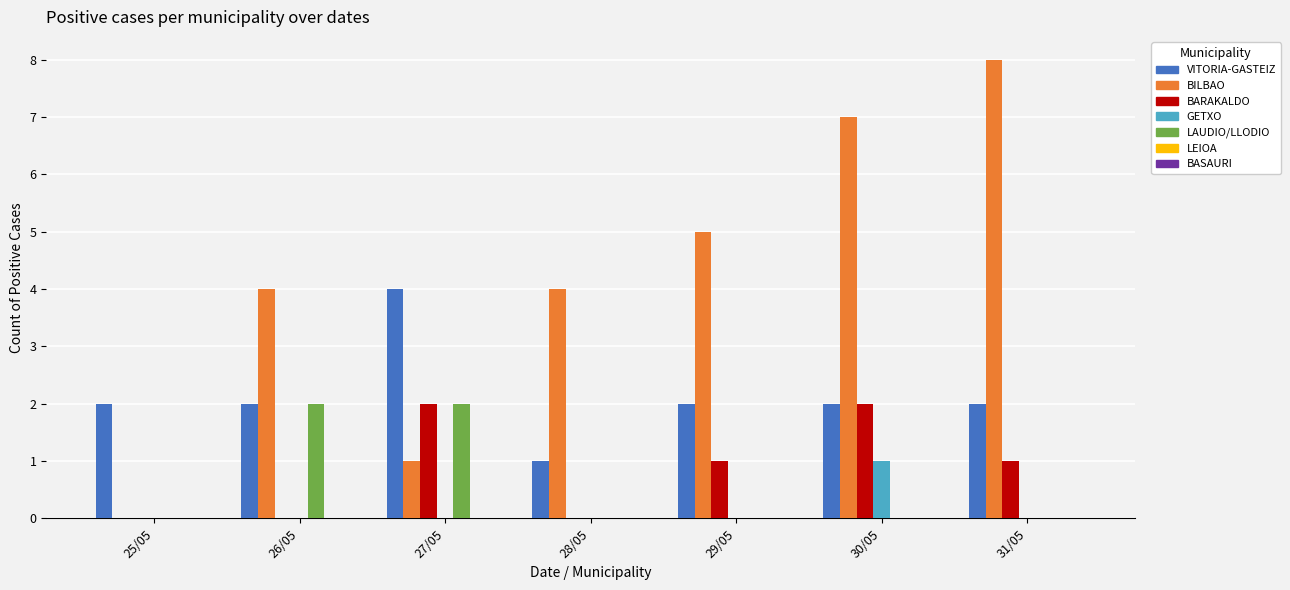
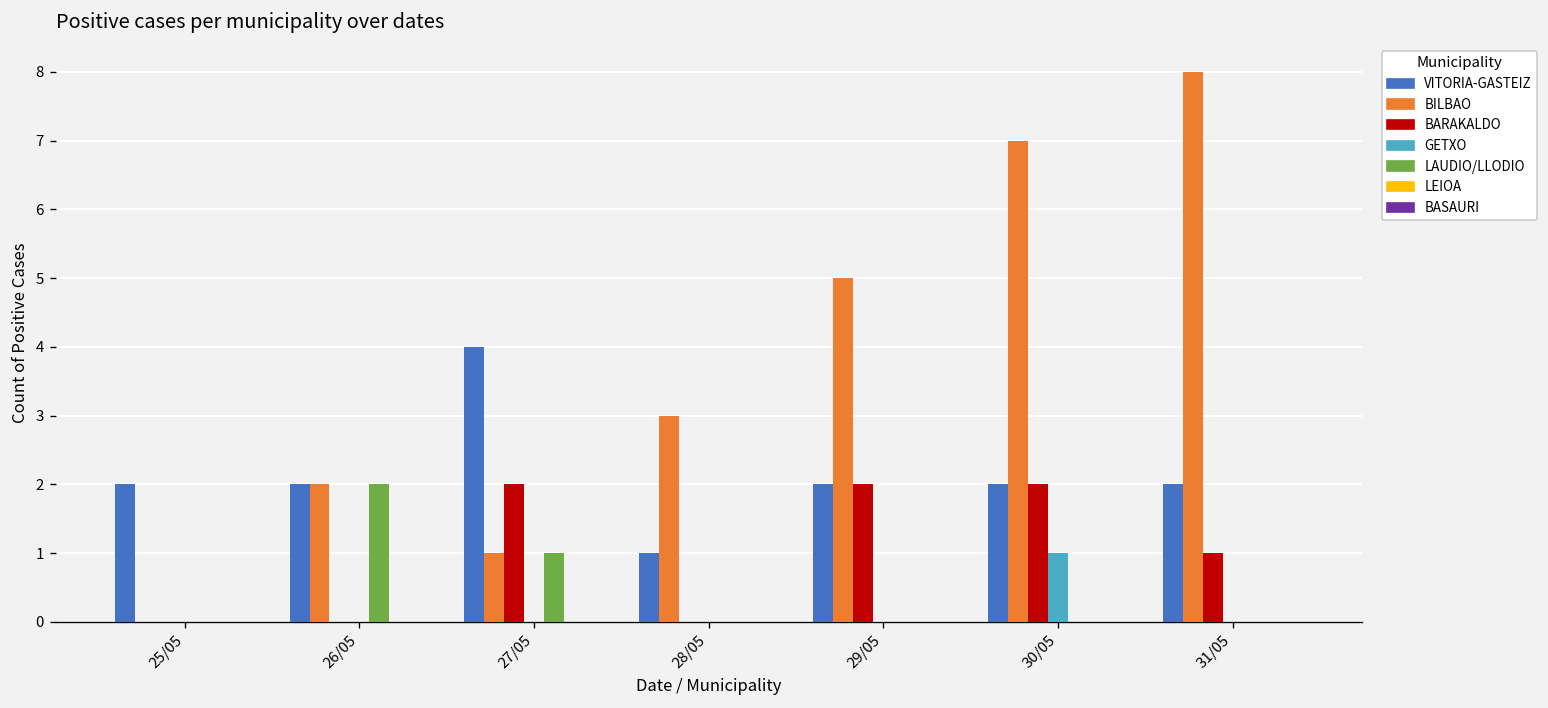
  {
    "BILBAO": {
      "25/05": 0,
-     "26/05": 4,
+     "26/05": 2,
      "27/05": 1,
-     "28/05": 4,
+     "28/05": 3,
      "29/05": 5,
      "30/05": 7,
      "31/05": 8
    },
    "BARAKALDO": {
      "25/05": 0,
      "26/05": 0,
      "27/05": 2,
      "28/05": 0,
-     "29/05": 1,
+     "29/05": 2,
      "30/05": 2,
      "31/05": 1
    },
    "LAUDIO/LLODIO": {
      "25/05": 0,
      "26/05": 2,
-     "27/05": 2,
+     "27/05": 1,
      "28/05": 0,
      "29/05": 0,
      "30/05": 0,
      "31/05": 0
    },
    "LEIOA": {
      "25/05": 0,
      "26/05": 0,
      "27/05": 0,
      "28/05": 0,
      "29/05": 0,
      "30/05": 0,
      "31/05": 0
    },
    "BASAURI": {
      "25/05": 0,
      "26/05": 0,
      "27/05": 0,
      "28/05": 0,
      "29/05": 0,
      "30/05": 0,
      "31/05": 0
    }
  }
